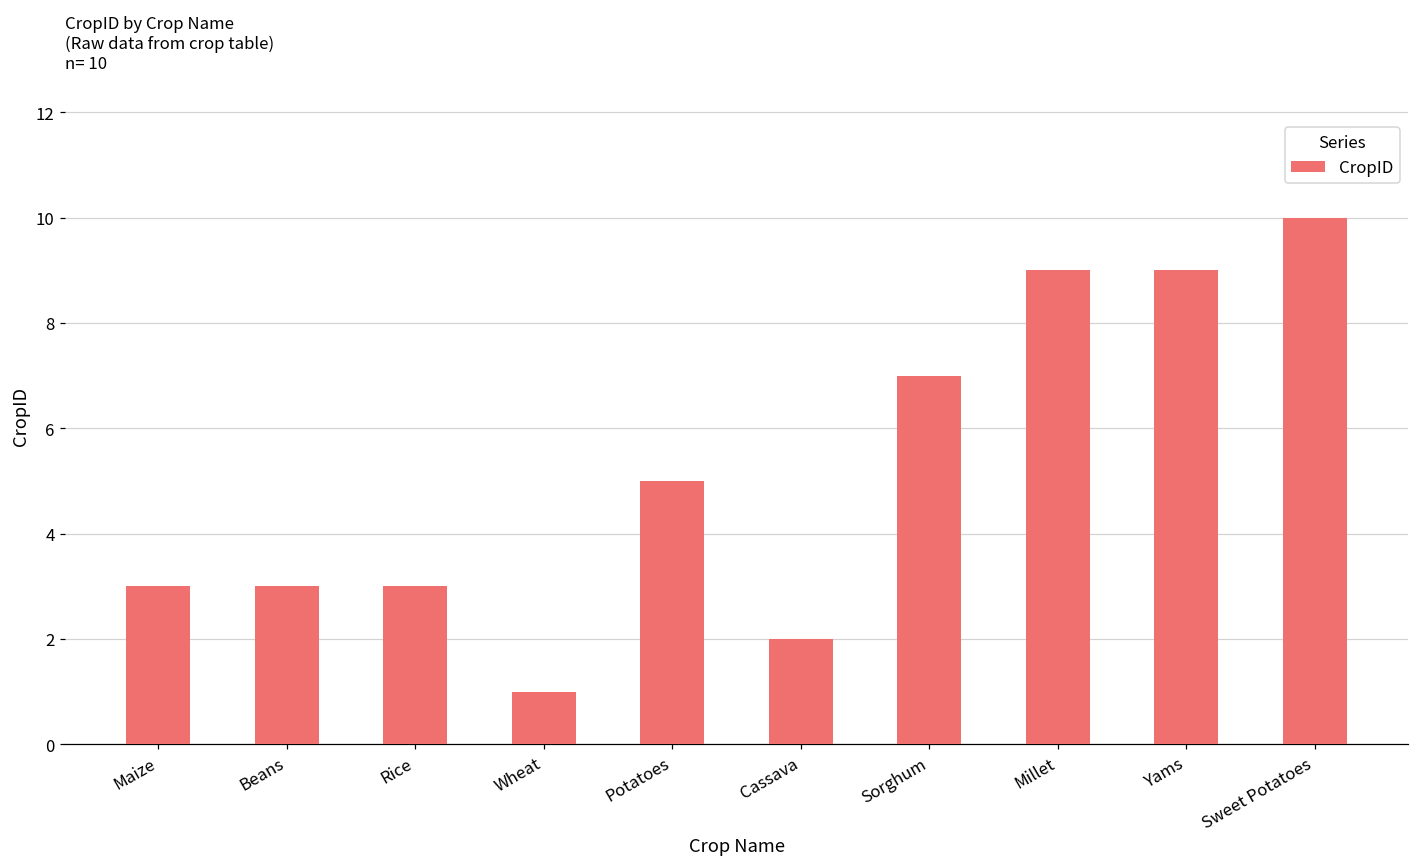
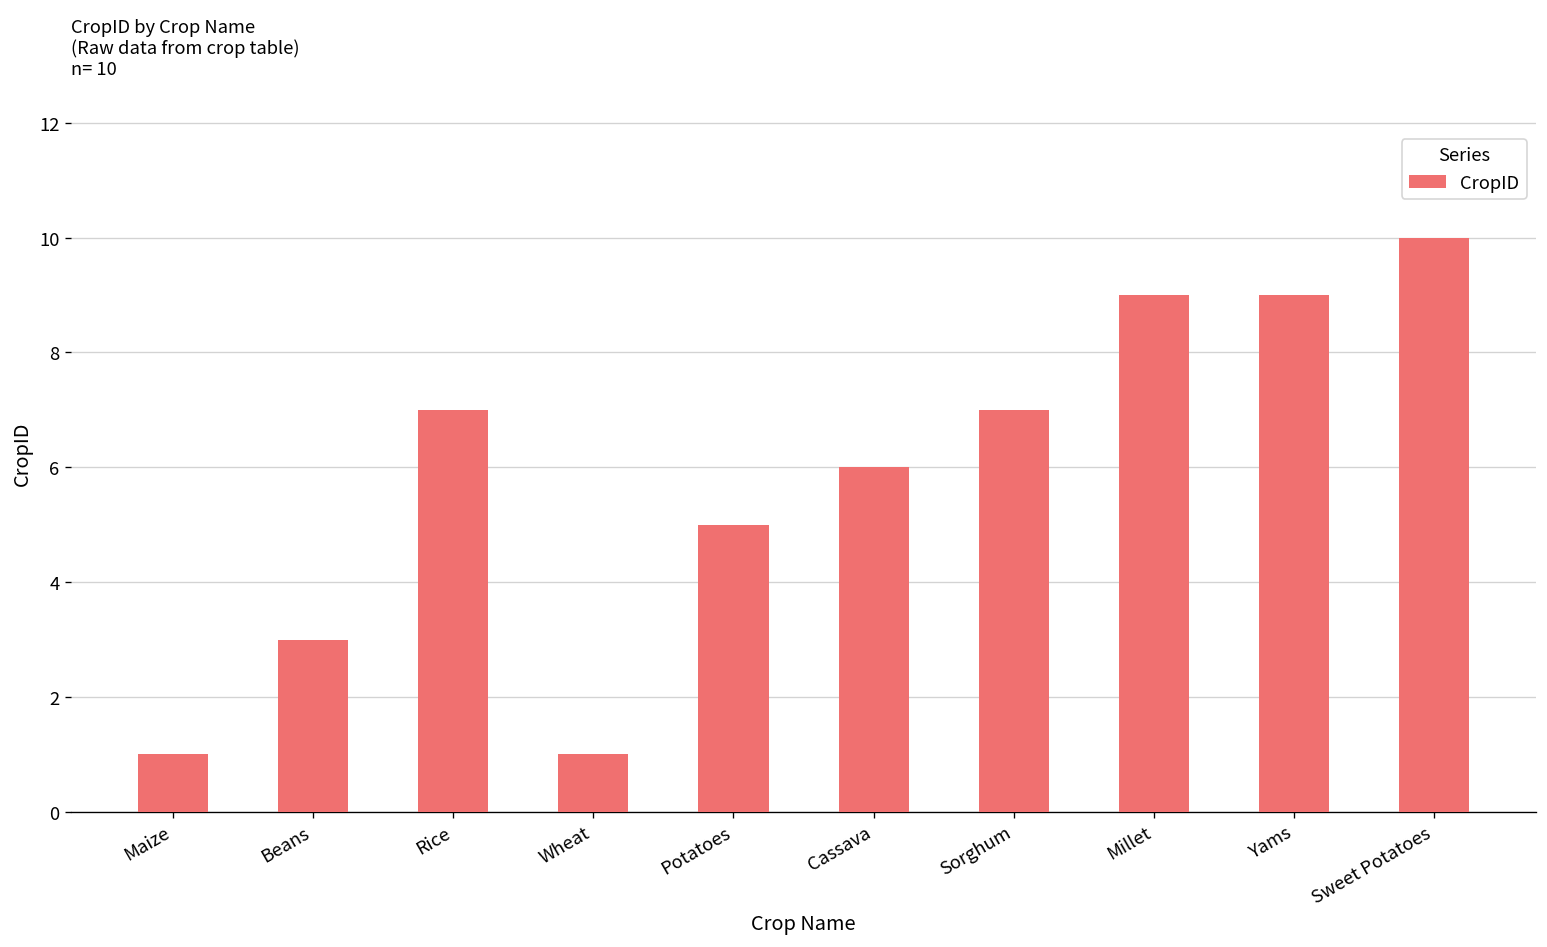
  {
-   "Maize": 3,
+   "Maize": 1,
    "Beans": 3,
-   "Rice": 3,
+   "Rice": 7,
    "Wheat": 1,
    "Potatoes": 5,
-   "Cassava": 2,
+   "Cassava": 6,
    "Sorghum": 7,
    "Millet": 9,
    "Yams": 9,
    "Sweet Potatoes": 10
  }
